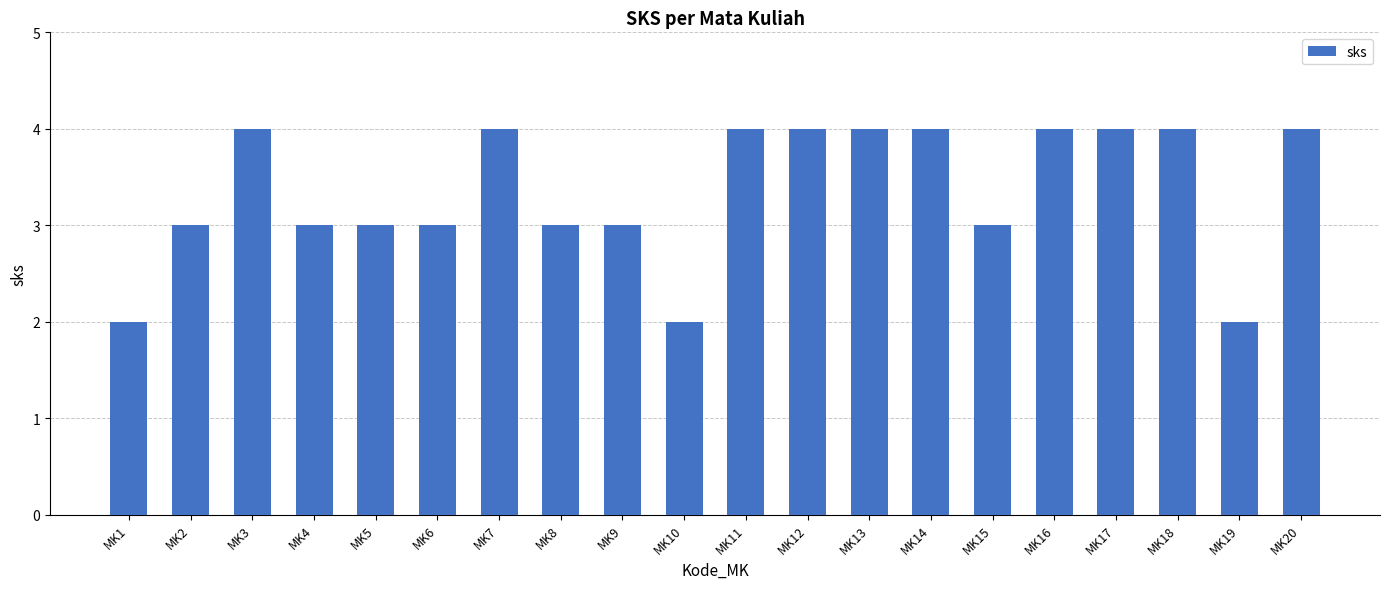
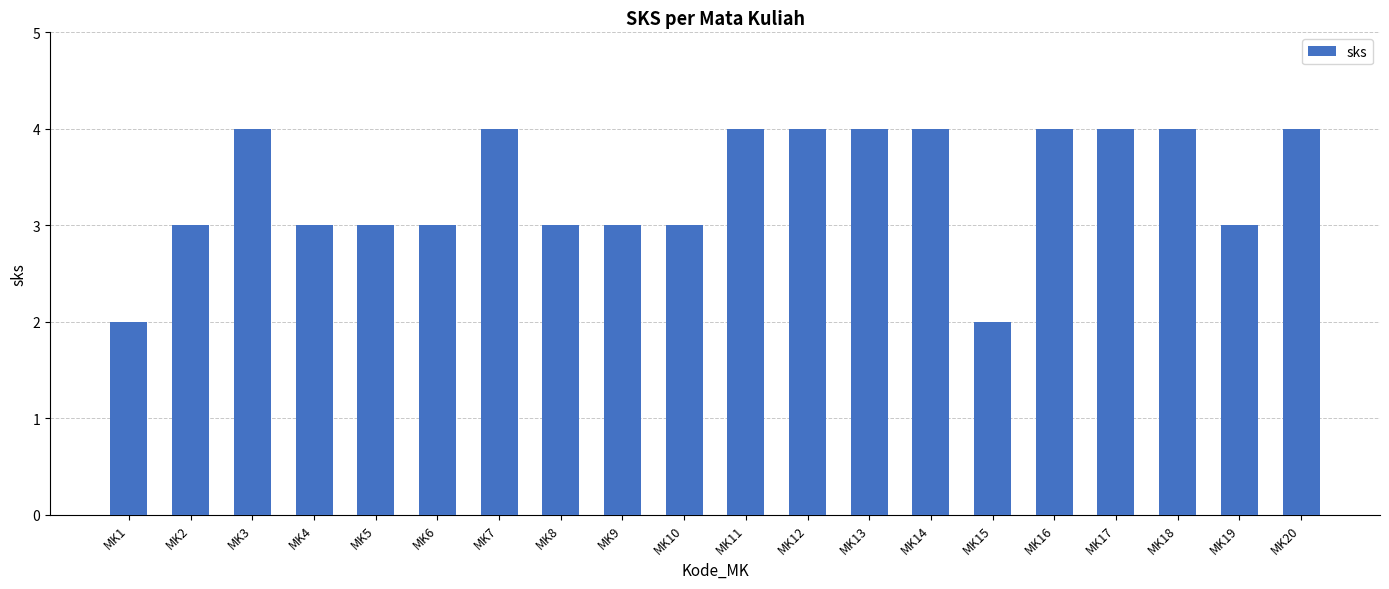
  {
    "MK1": 2,
    "MK2": 3,
    "MK3": 4,
    "MK4": 3,
    "MK5": 3,
    "MK6": 3,
    "MK7": 4,
    "MK8": 3,
    "MK9": 3,
-   "MK10": 2,
+   "MK10": 3,
    "MK11": 4,
    "MK12": 4,
    "MK13": 4,
    "MK14": 4,
-   "MK15": 3,
+   "MK15": 2,
    "MK16": 4,
    "MK17": 4,
    "MK18": 4,
-   "MK19": 2,
+   "MK19": 3,
    "MK20": 4
  }
